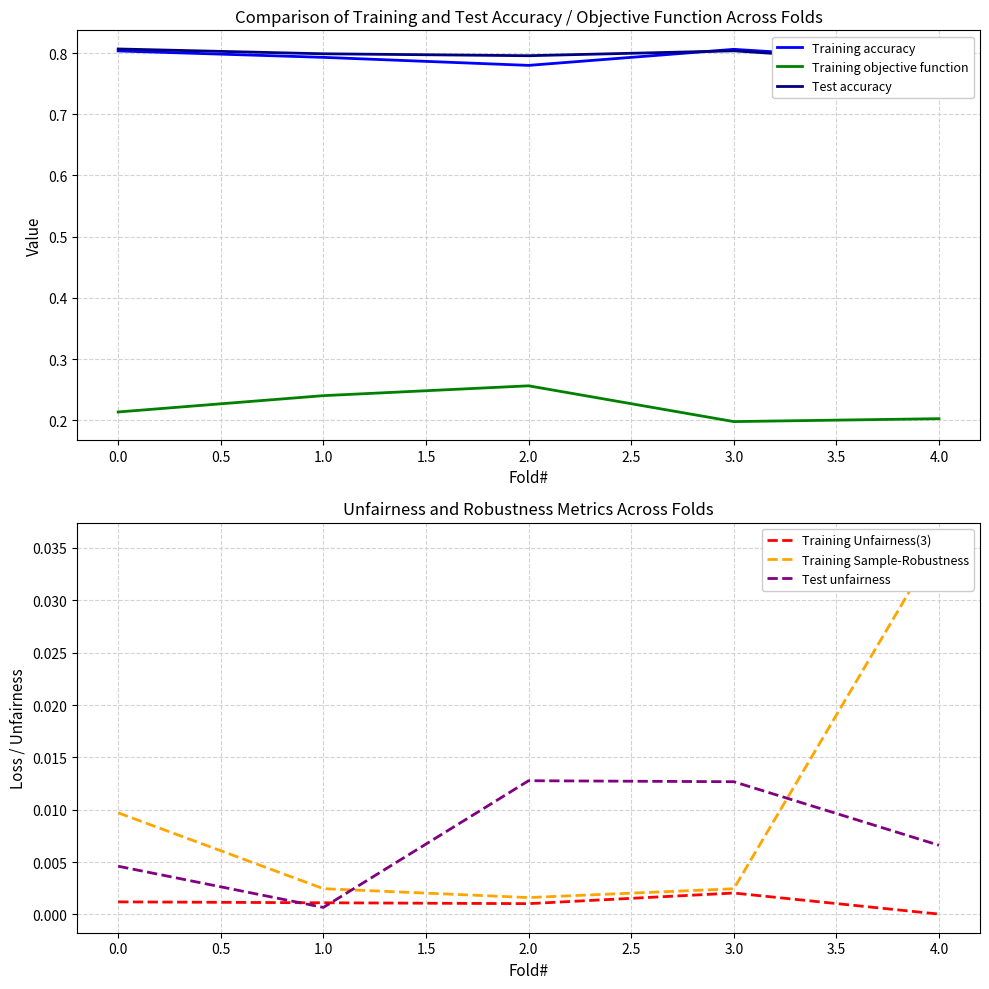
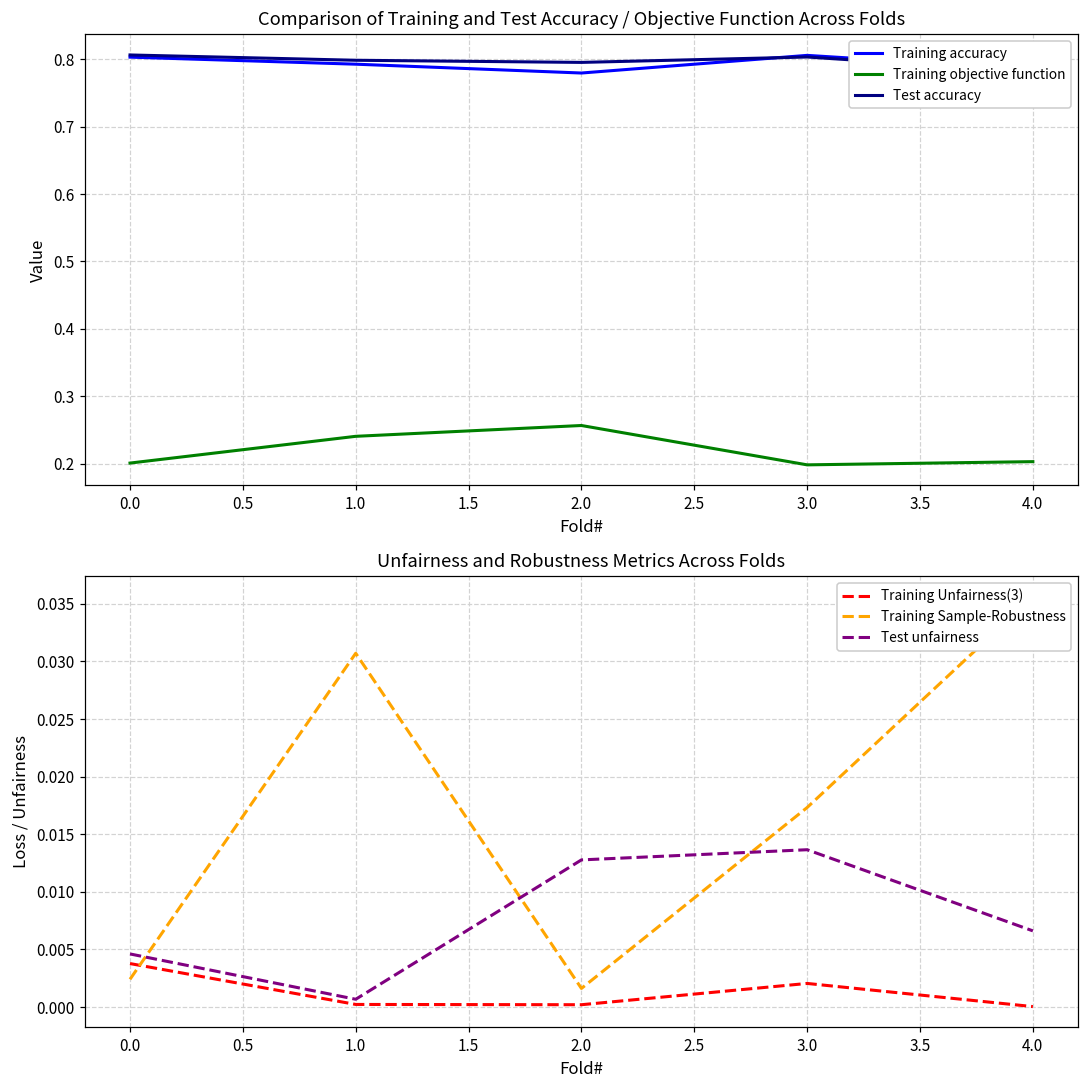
  {
    "Comparison of Training and Test Accuracy / Objective Function Across Folds": {
      "Training accuracy": {
        "1.0": 0.79,
        "2.0": 0.78
      },
      "Training objective function": {
-       "0.0": 0.21,
+       "0.0": 0.20,
        "1.0": 0.24,
        "2.0": 0.26,
        "3.0": 0.20,
        "4.0": 0.20
      },
      "Test accuracy": {
        "1.0": 0.80,
        "2.0": 0.80
      }
    },
    "Unfairness and Robustness Metrics Across Folds": {
      "Training Unfairness(3)": {
-       "0.0": 0.0012,
-       "1.0": 0.0011,
-       "2.0": 0.0010,
+       "0.0": 0.0038,
+       "1.0": 0.0002,
+       "2.0": 0.0002,
        "3.0": 0.0020,
        "4.0": 0.0000
      },
      "Training Sample-Robustness": {
-       "0.0": 0.0097,
-       "1.0": 0.0025,
+       "0.0": 0.0024,
+       "1.0": 0.0307,
        "2.0": 0.0016,
-       "3.0": 0.0025
+       "3.0": 0.0173
      },
      "Test unfairness": {
        "0.0": 0.0046,
        "1.0": 0.0007,
        "2.0": 0.0128,
-       "3.0": 0.0127,
+       "3.0": 0.0137,
        "4.0": 0.0066
      }
    }
  }
